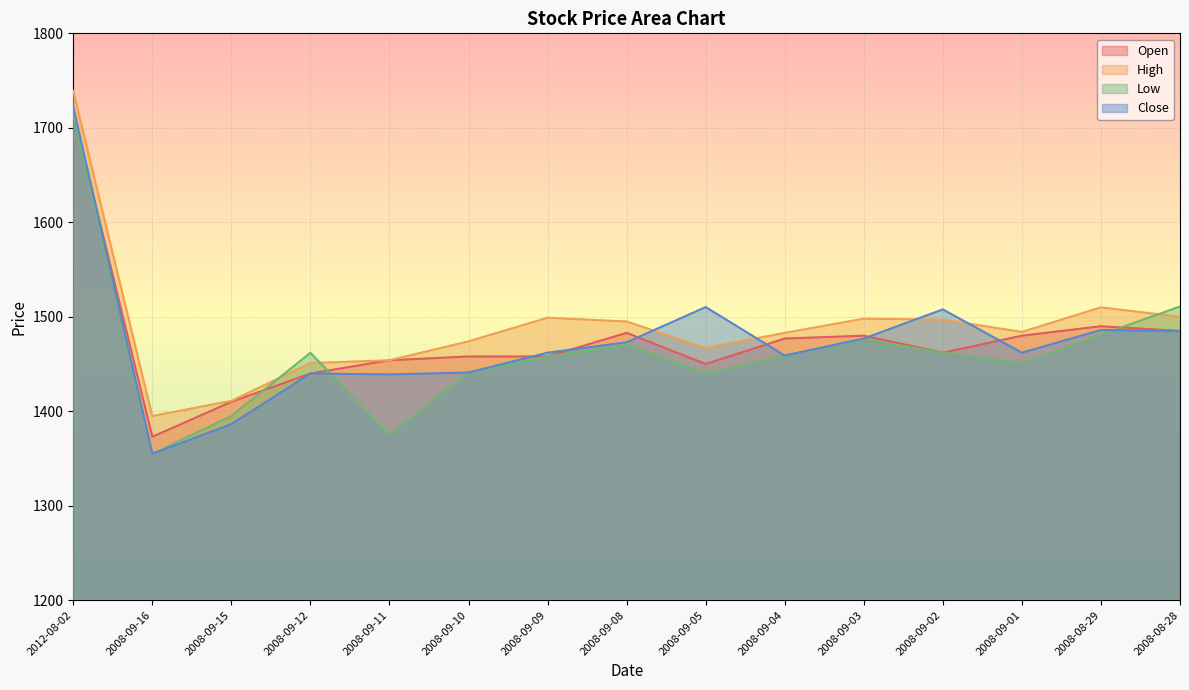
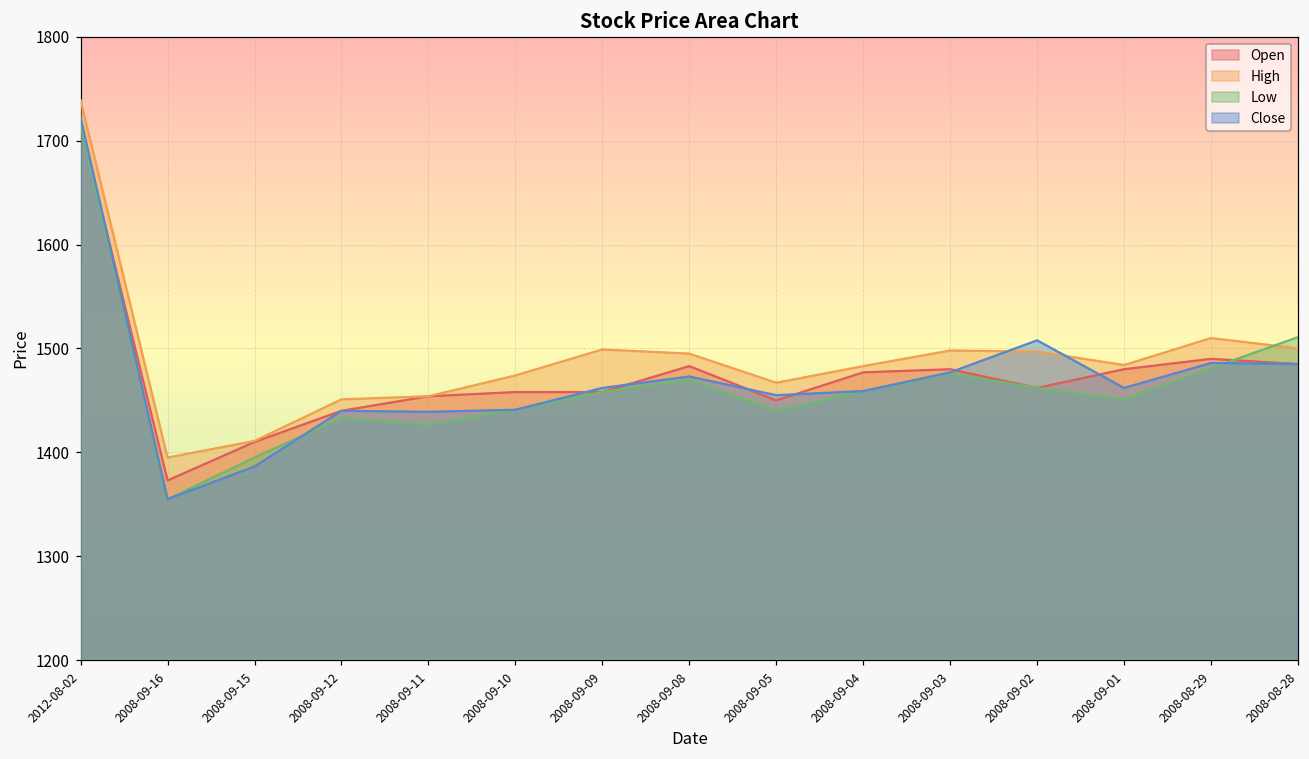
  {
    "Low": {
      "2008-09-15": 1400,
-     "2008-09-12": 1460,
-     "2008-09-11": 1380,
+     "2008-09-12": 1430,
+     "2008-09-11": 1430,
      "2008-09-08": 1470,
      "2008-09-05": 1440,
      "2008-09-01": 1450,
      "2008-08-29": 1480,
      "2008-08-28": 1510
    },
    "Close": {
      "2012-08-02": 1720,
      "2008-09-15": 1390,
      "2008-09-11": 1440,
      "2008-09-09": 1460,
      "2008-09-08": 1470,
-     "2008-09-05": 1510,
+     "2008-09-05": 1460,
      "2008-09-02": 1510,
      "2008-09-01": 1460,
      "2008-08-29": 1490
    }
  }
